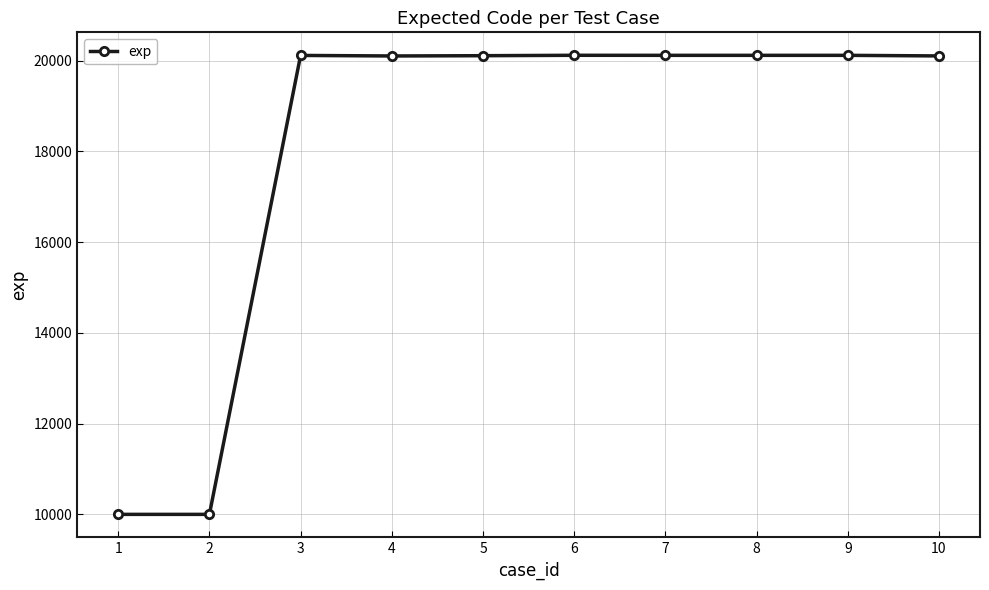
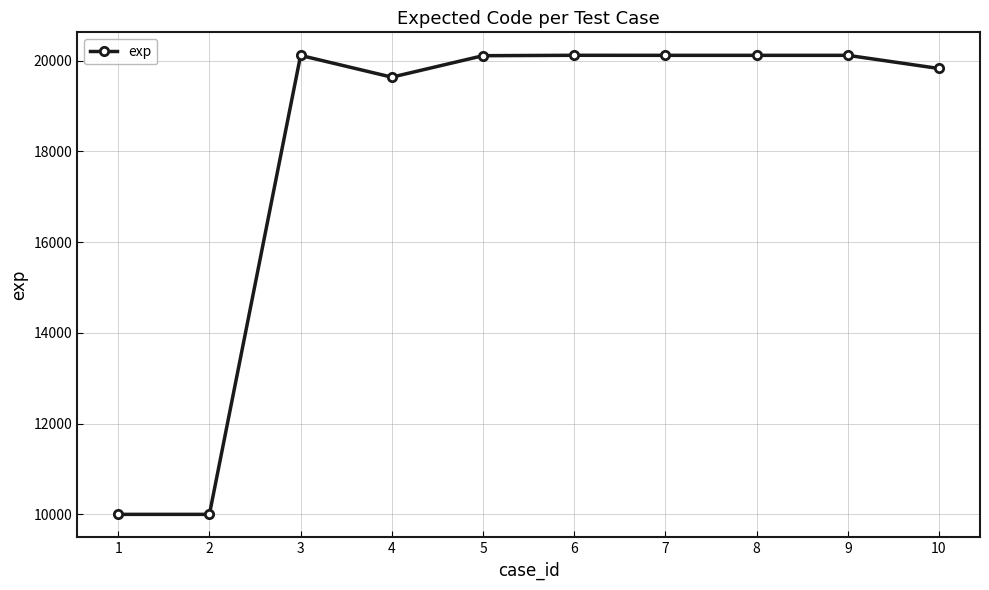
  {
    "1": 10000,
    "2": 10000,
    "3": 20100,
-   "4": 20100,
+   "4": 19600,
    "5": 20100,
    "6": 20100,
    "7": 20100,
    "8": 20100,
    "9": 20100,
-   "10": 20100
+   "10": 19800
  }
